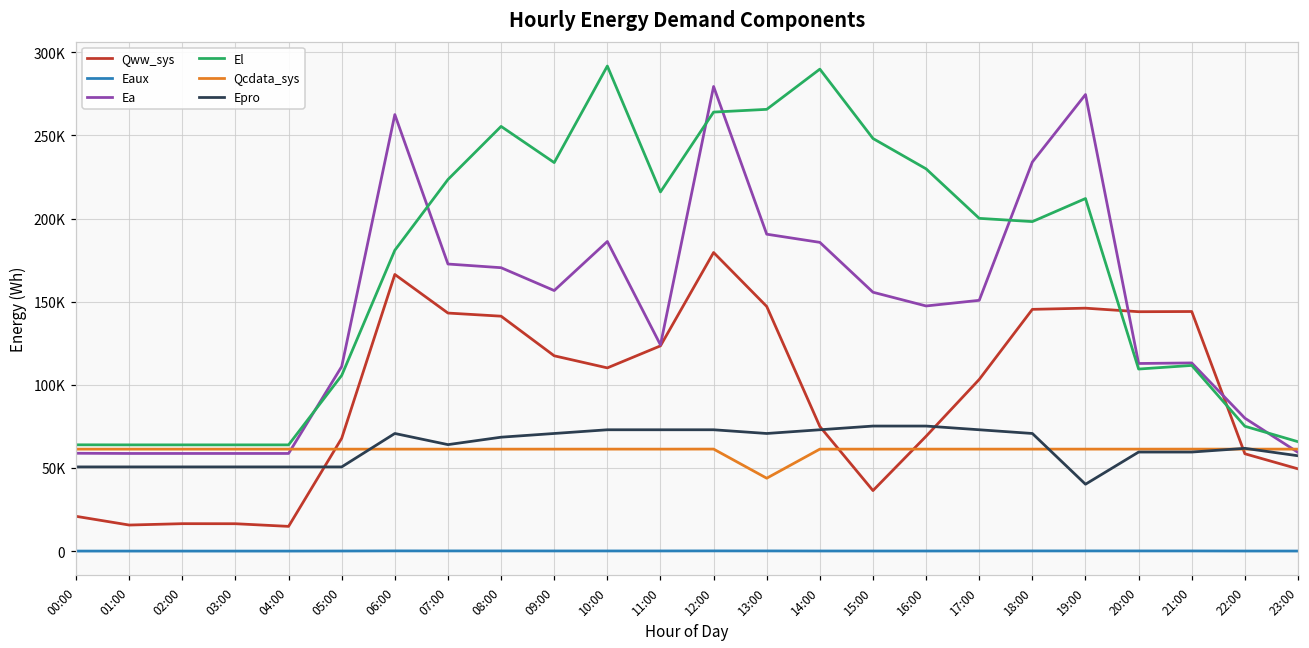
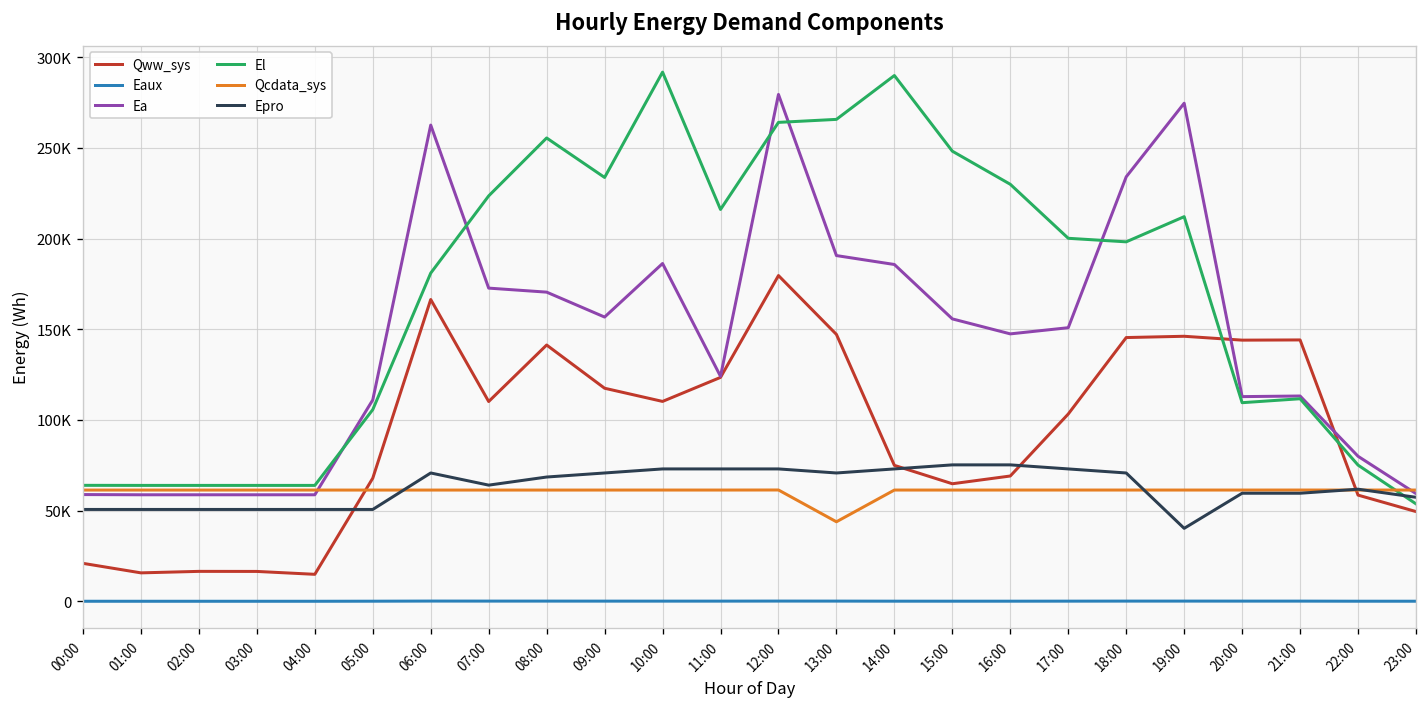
  {
    "Qww_sys": {
      "00:00": 21000,
      "01:00": 16000,
      "02:00": 16000,
      "03:00": 16000,
      "04:00": 15000,
      "05:00": 68000,
      "06:00": 166000,
-     "07:00": 143000,
+     "07:00": 110000,
      "08:00": 141000,
      "09:00": 117000,
      "10:00": 110000,
      "12:00": 180000,
      "13:00": 147000,
      "14:00": 75000,
-     "15:00": 36000,
+     "15:00": 65000,
      "16:00": 69000,
      "17:00": 103000,
      "18:00": 145000,
      "19:00": 146000,
      "20:00": 144000,
      "21:00": 144000,
      "22:00": 59000,
      "23:00": 49000
    },
    "Eaux": {
      "00:00": 0,
      "01:00": 0,
      "02:00": 0,
      "03:00": 0,
      "04:00": 0,
      "05:00": 0,
      "06:00": 0,
      "07:00": 0,
      "08:00": 0,
      "09:00": 0,
      "10:00": 0,
      "11:00": 0,
      "12:00": 0,
      "13:00": 0,
      "14:00": 0,
      "15:00": 0,
      "16:00": 0,
      "17:00": 0,
      "18:00": 0,
      "19:00": 0,
      "20:00": 0,
      "21:00": 0,
      "22:00": 0,
      "23:00": 0
    },
    "Ea": {
      "00:00": 59000,
      "01:00": 59000,
      "02:00": 59000,
      "03:00": 59000,
      "04:00": 59000,
      "05:00": 111000,
      "06:00": 263000,
      "07:00": 173000,
      "08:00": 170000,
      "09:00": 157000,
      "10:00": 186000,
      "12:00": 279000,
      "13:00": 191000,
      "14:00": 186000,
      "15:00": 156000,
      "16:00": 147000,
      "17:00": 151000,
      "18:00": 234000,
      "19:00": 275000,
      "20:00": 113000,
      "22:00": 80000,
      "23:00": 59000
    },
    "El": {
      "00:00": 64000,
      "01:00": 64000,
      "02:00": 64000,
      "03:00": 64000,
      "04:00": 64000,
      "05:00": 106000,
      "06:00": 181000,
      "07:00": 224000,
      "08:00": 255000,
      "09:00": 234000,
      "10:00": 292000,
      "11:00": 216000,
      "12:00": 264000,
      "13:00": 266000,
      "14:00": 290000,
      "15:00": 248000,
      "16:00": 230000,
      "17:00": 200000,
      "18:00": 198000,
      "19:00": 212000,
      "20:00": 110000,
      "22:00": 75000,
-     "23:00": 66000
+     "23:00": 54000
    },
    "Qcdata_sys": {
      "00:00": 61000,
      "01:00": 61000,
      "02:00": 61000,
      "03:00": 61000,
      "04:00": 61000,
      "05:00": 61000,
      "06:00": 61000,
      "07:00": 61000,
      "08:00": 61000,
      "09:00": 61000,
      "10:00": 61000,
      "11:00": 61000,
      "12:00": 61000,
      "13:00": 44000,
      "14:00": 61000,
      "15:00": 61000,
      "16:00": 61000,
      "17:00": 61000,
      "18:00": 61000,
      "19:00": 61000,
      "20:00": 61000,
      "21:00": 61000,
      "23:00": 61000
    },
    "Epro": {
      "00:00": 51000,
      "01:00": 51000,
      "02:00": 51000,
      "03:00": 51000,
      "04:00": 51000,
      "05:00": 51000,
      "06:00": 71000,
      "07:00": 64000,
      "08:00": 69000,
      "09:00": 71000,
      "10:00": 73000,
      "11:00": 73000,
      "12:00": 73000,
      "13:00": 71000,
      "14:00": 73000,
      "15:00": 75000,
      "16:00": 75000,
      "17:00": 73000,
      "18:00": 71000,
      "19:00": 40000,
      "20:00": 60000,
      "21:00": 60000,
      "23:00": 57000
    }
  }
